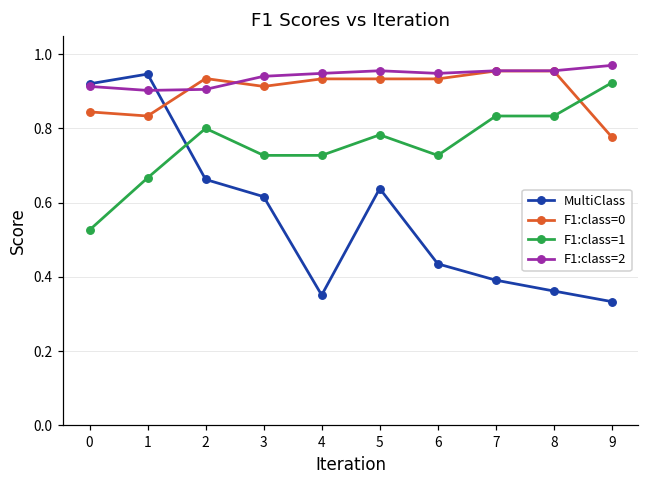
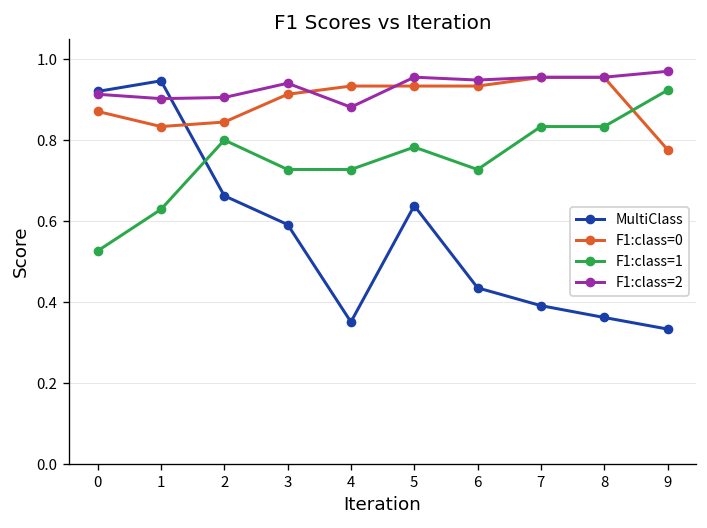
  {
    "MultiClass": {
      "1": 0.95,
      "2": 0.66,
-     "3": 0.62,
+     "3": 0.59,
      "4": 0.35,
      "5": 0.64,
      "6": 0.44,
      "7": 0.39,
      "8": 0.36,
      "9": 0.33
    },
    "F1:class=0": {
-     "0": 0.84,
+     "0": 0.87,
      "1": 0.83,
-     "2": 0.93,
+     "2": 0.84,
      "3": 0.91,
      "4": 0.93,
      "5": 0.93,
      "6": 0.93,
      "9": 0.78
    },
    "F1:class=1": {
      "0": 0.53,
-     "1": 0.67,
+     "1": 0.63,
      "2": 0.80,
      "3": 0.73,
      "4": 0.73,
      "5": 0.78,
      "6": 0.73,
      "7": 0.83,
      "8": 0.83,
      "9": 0.92
    },
    "F1:class=2": {
      "1": 0.90,
      "2": 0.91,
      "3": 0.94,
-     "4": 0.95,
+     "4": 0.88,
      "5": 0.96,
      "6": 0.95,
      "9": 0.97
    }
  }
